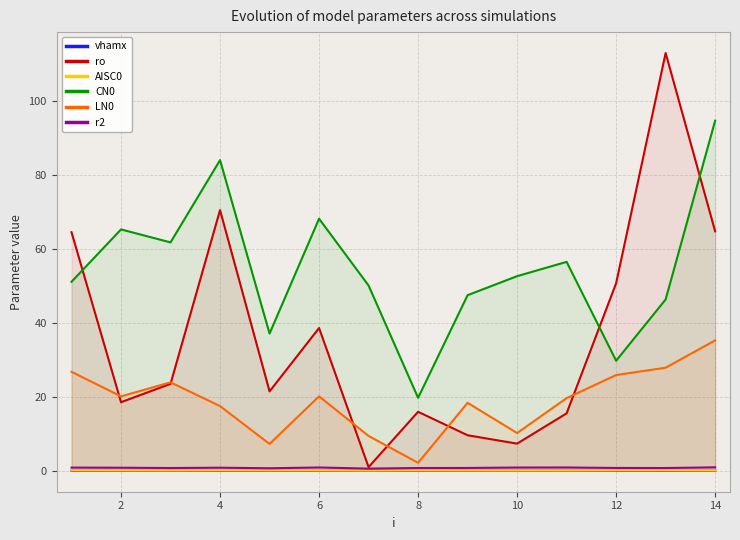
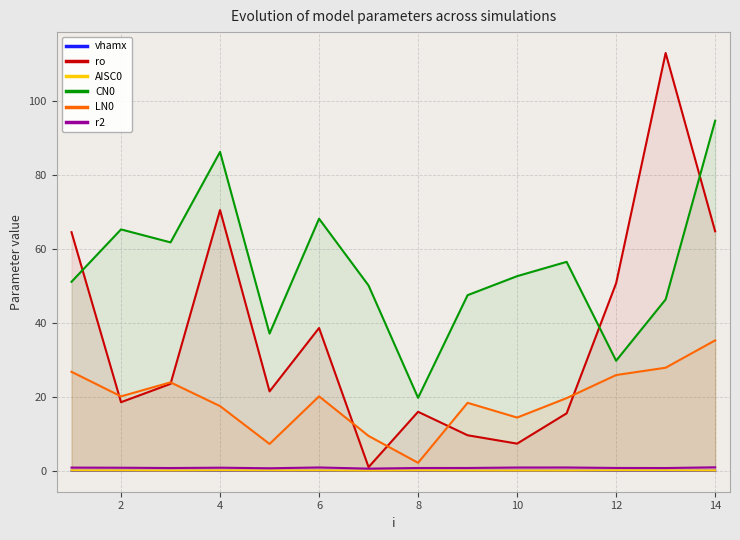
  {
    "ro": {
      "2": 19,
      "4": 71,
      "6": 39,
      "8": 16,
      "10": 7,
      "12": 51,
      "14": 65
    },
    "CN0": {
      "2": 65,
-     "4": 84,
+     "4": 86,
      "6": 68,
      "8": 20,
      "10": 53,
      "12": 30,
      "14": 95
    },
    "LN0": {
      "2": 20,
      "4": 18,
      "6": 20,
      "8": 2,
-     "10": 10,
+     "10": 14,
      "12": 26,
      "14": 35
    },
    "r2": {
      "2": 1,
      "4": 1,
      "6": 1,
      "10": 1,
      "14": 1
    }
  }
